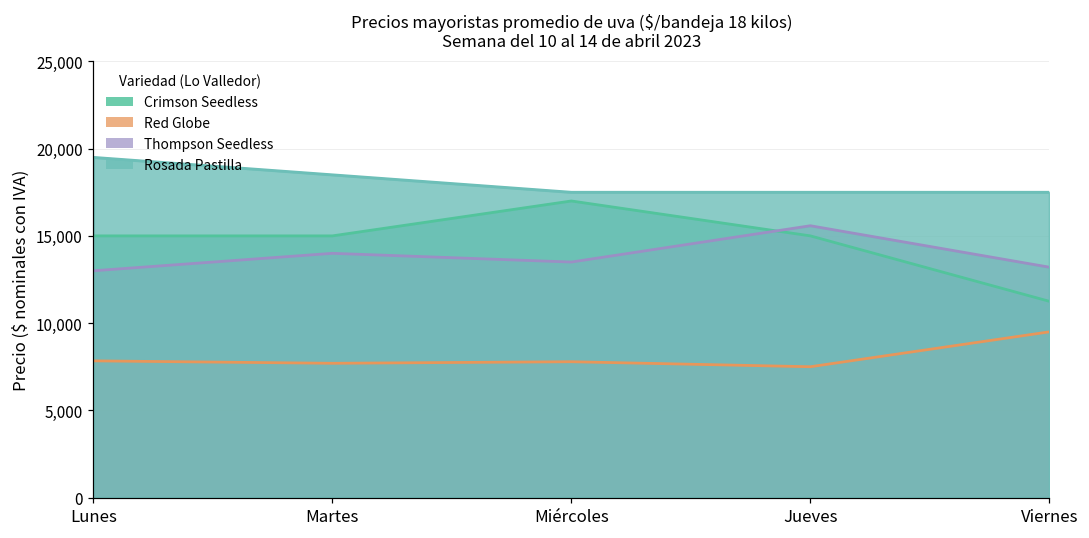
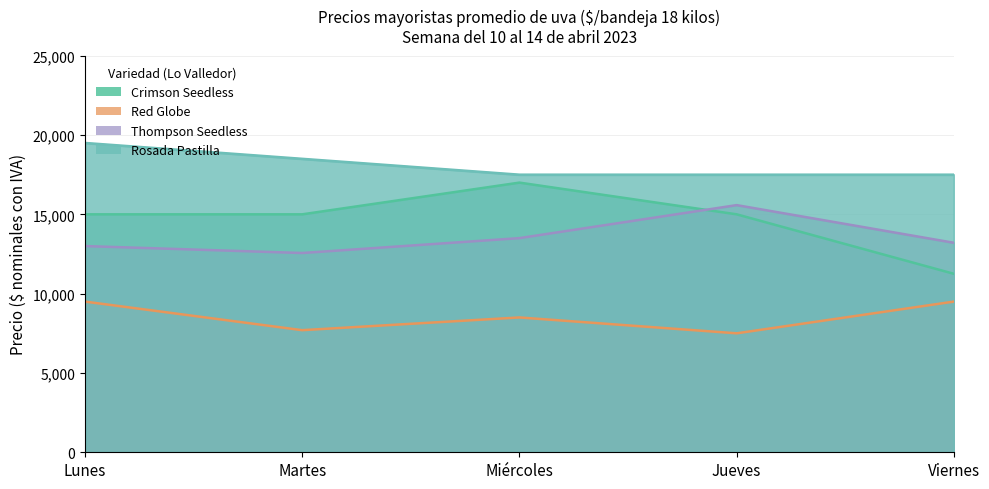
  {
    "Red Globe": {
-     "Lunes": "7,800",
+     "Lunes": "9,500",
      "Martes": "7,700",
-     "Miércoles": "7,800",
+     "Miércoles": "8,500",
      "Jueves": "7,500",
      "Viernes": "9,500"
    },
    "Thompson Seedless": {
      "Lunes": "13,000",
-     "Martes": "14,000",
+     "Martes": "12,600",
      "Miércoles": "13,500",
      "Jueves": "15,600",
      "Viernes": "13,200"
    }
  }
